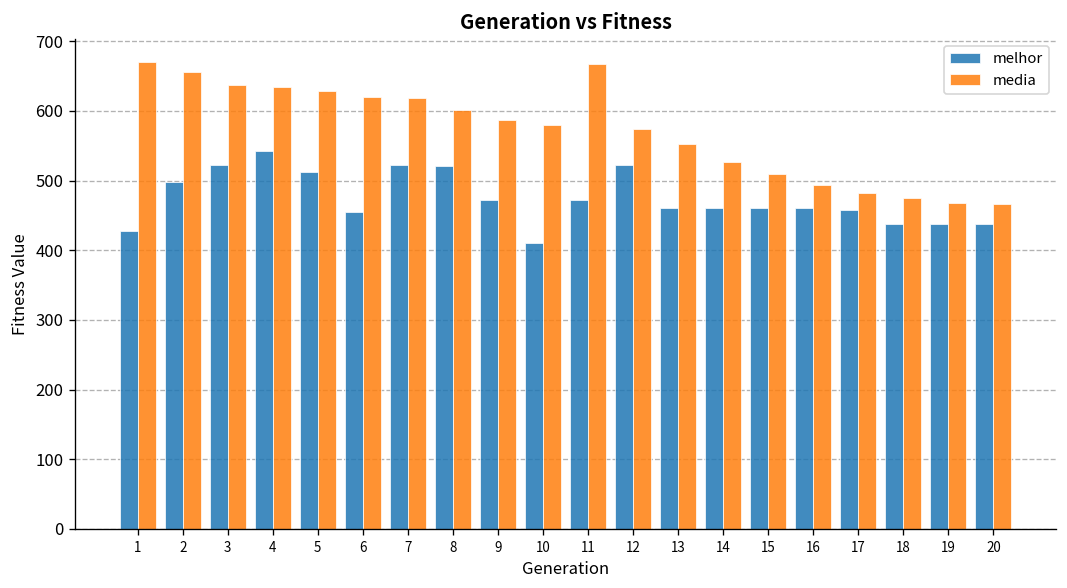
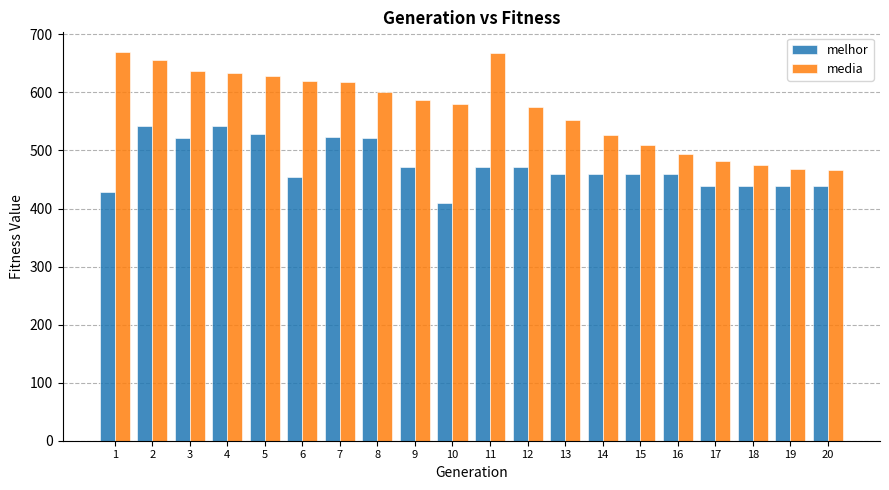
  {
    "melhor": {
      "1": 430,
-     "2": 500,
+     "2": 540,
      "3": 520,
      "4": 540,
-     "5": 510,
+     "5": 530,
      "6": 460,
      "7": 520,
      "8": 520,
      "9": 470,
      "10": 410,
      "11": 470,
-     "12": 520,
+     "12": 470,
      "13": 460,
      "14": 460,
      "15": 460,
      "16": 460,
-     "17": 460,
+     "17": 440,
      "18": 440,
      "19": 440,
      "20": 440
    },
    "media": {
      "1": 670,
      "2": 660,
      "3": 640,
      "4": 630,
      "5": 630,
      "6": 620,
      "7": 620,
      "8": 600,
      "9": 590,
      "10": 580,
      "11": 670,
      "12": 570,
      "13": 550,
      "14": 530,
      "15": 510,
      "16": 490,
      "17": 480,
      "18": 480,
      "19": 470,
      "20": 470
    }
  }
